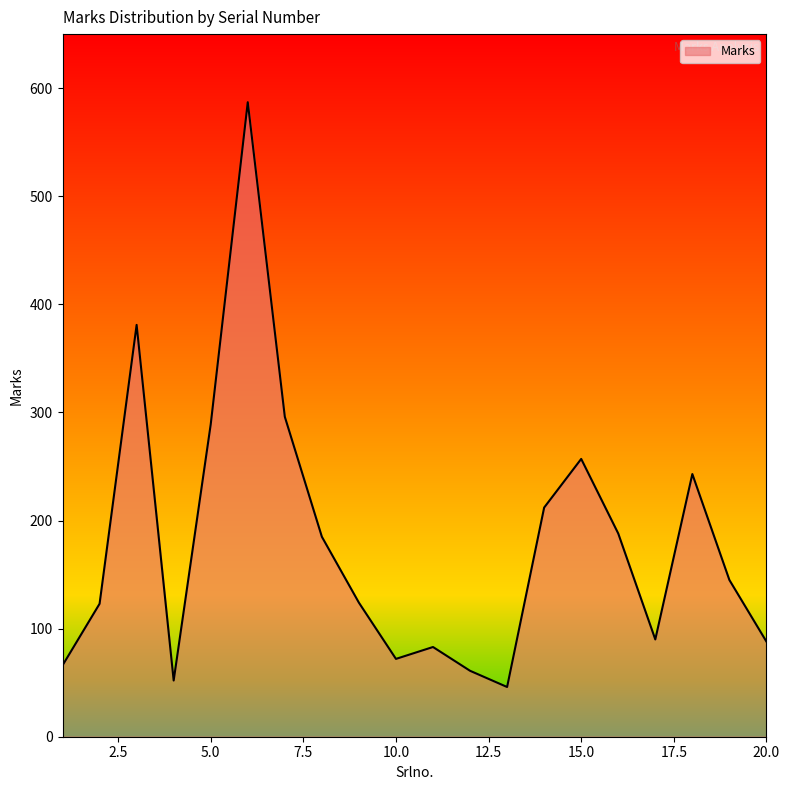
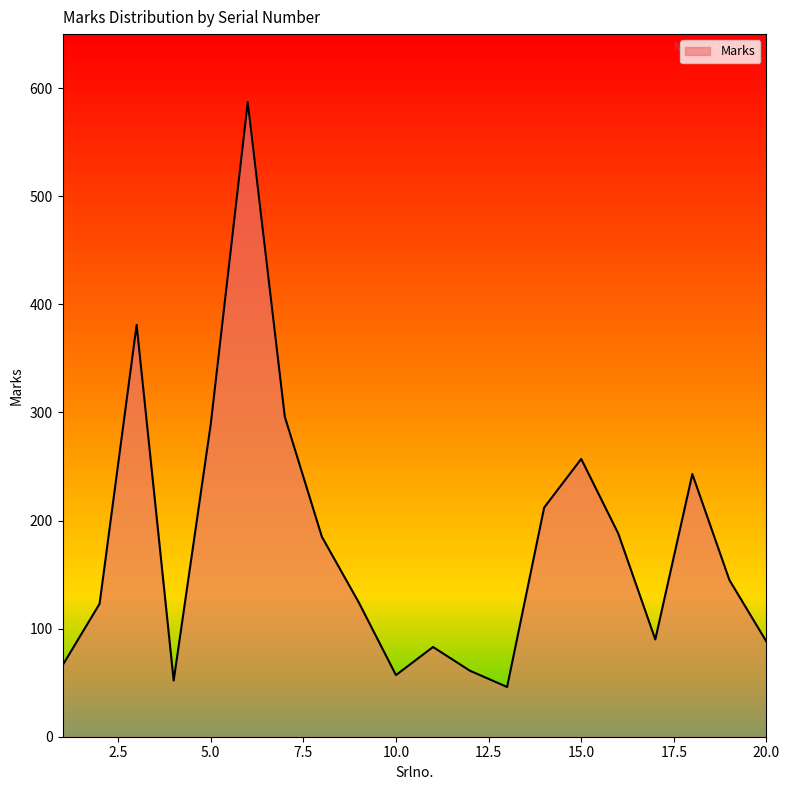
  {
    "5.0": 289,
-   "10.0": 72,
+   "10.0": 57,
    "15.0": 257,
    "20.0": 88
  }
